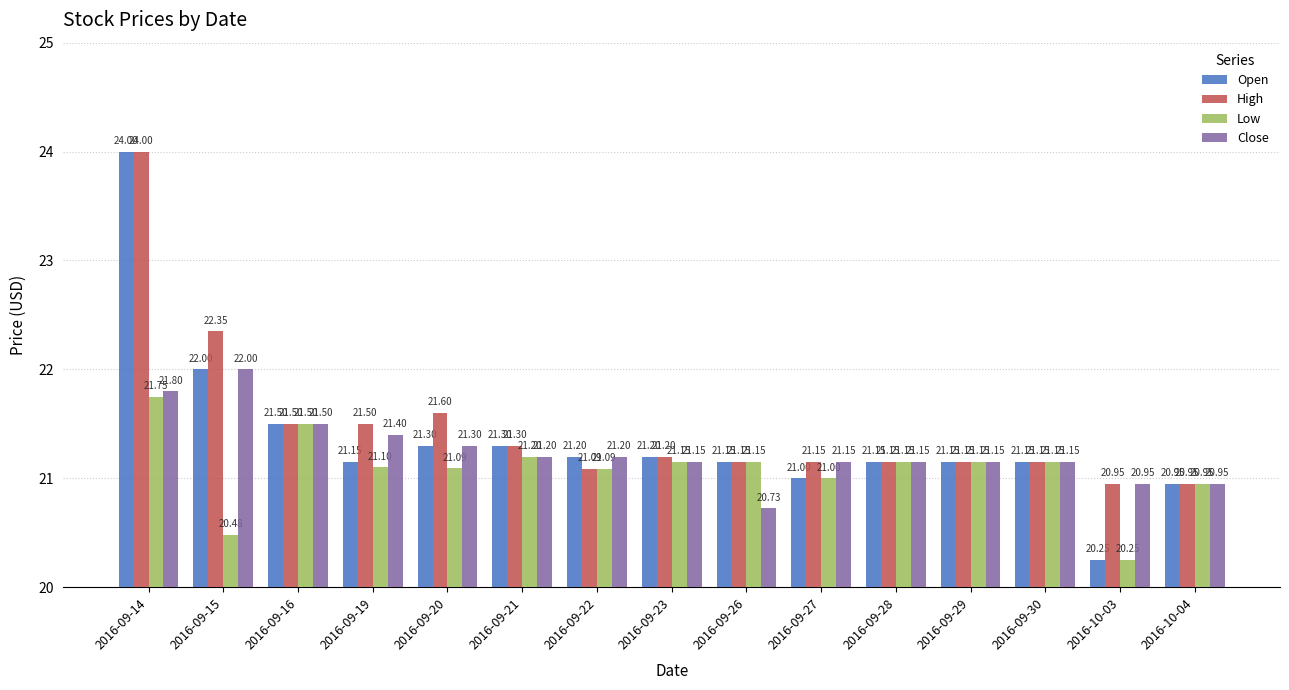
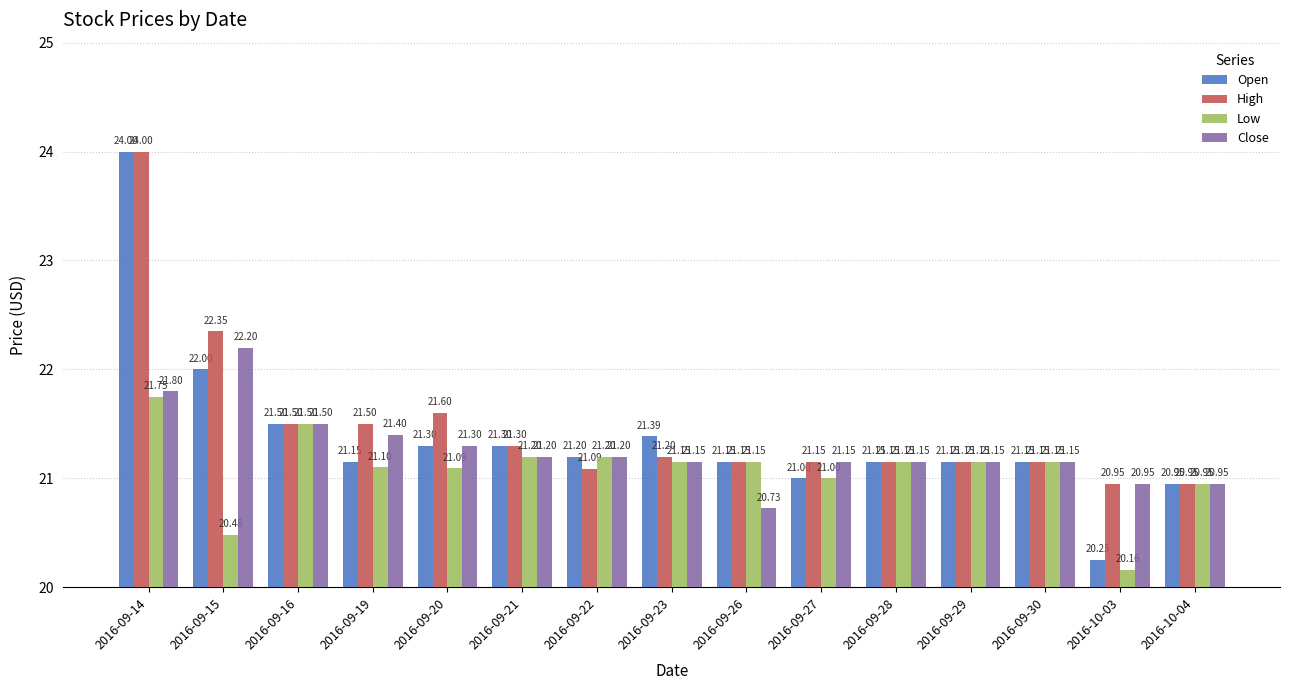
  {
    "Open": {
      "2016-09-15": 22.00,
      "2016-09-19": 21.15,
      "2016-09-20": 21.30,
      "2016-09-22": 21.20,
-     "2016-09-23": 21.20,
+     "2016-09-23": 21.39,
      "2016-09-27": 21.00,
      "2016-10-03": 20.25
    },
    "High": {
      "2016-09-15": 22.35,
      "2016-09-19": 21.50,
      "2016-09-20": 21.60,
      "2016-09-27": 21.15,
      "2016-10-03": 20.95
    },
    "Low": {
      "2016-09-15": 20.48,
      "2016-09-19": 21.10,
      "2016-09-20": 21.09,
-     "2016-09-22": 21.09,
+     "2016-09-22": 21.20,
      "2016-09-27": 21.00,
-     "2016-10-03": 20.25
+     "2016-10-03": 20.16
    },
    "Close": {
-     "2016-09-15": 22.00,
+     "2016-09-15": 22.20,
      "2016-09-19": 21.40,
      "2016-09-20": 21.30,
      "2016-09-22": 21.20,
      "2016-09-26": 20.73,
      "2016-09-27": 21.15,
      "2016-10-03": 20.95
    }
  }
